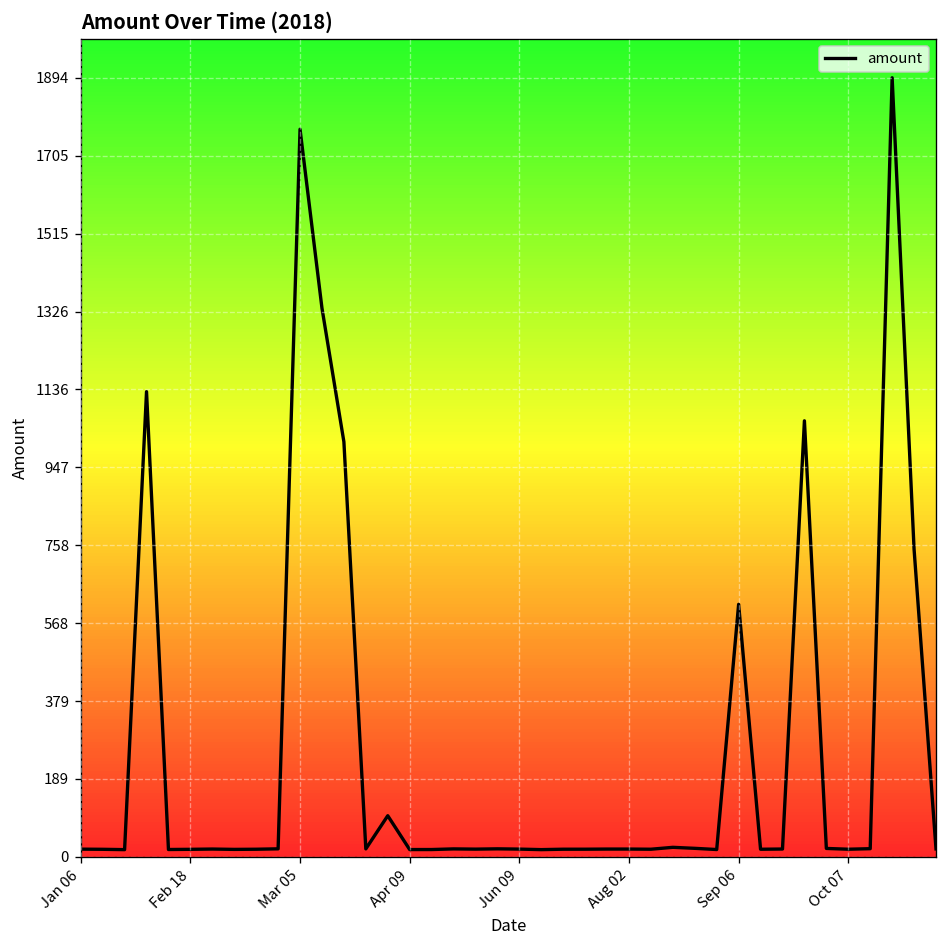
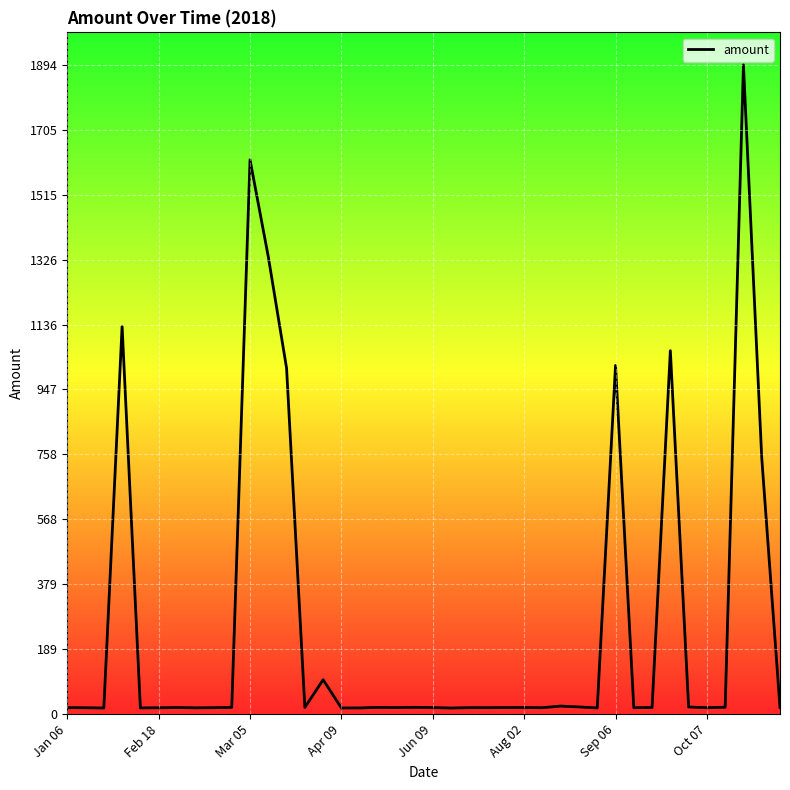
  {
    "Jan 06": 20,
    "Feb 18": 20,
-   "Mar 05": 1770,
+   "Mar 05": 1620,
    "Apr 09": 20,
    "Jun 09": 20,
    "Aug 02": 20,
-   "Sep 06": 610,
+   "Sep 06": 1020,
    "Oct 07": 20
  }
